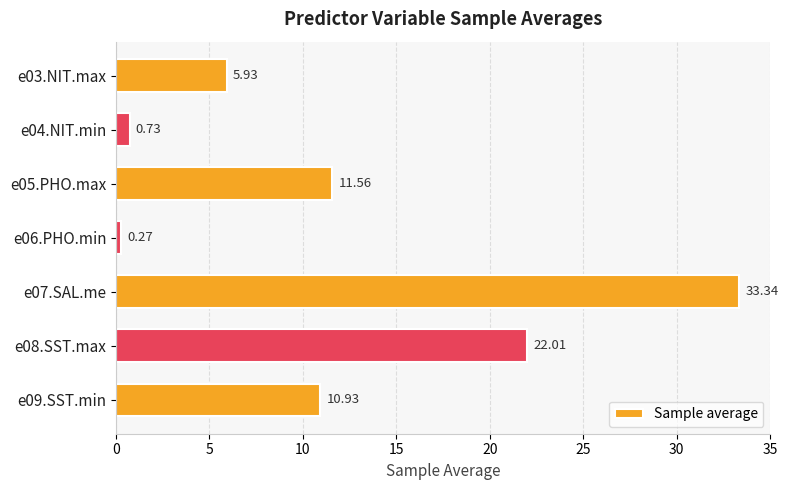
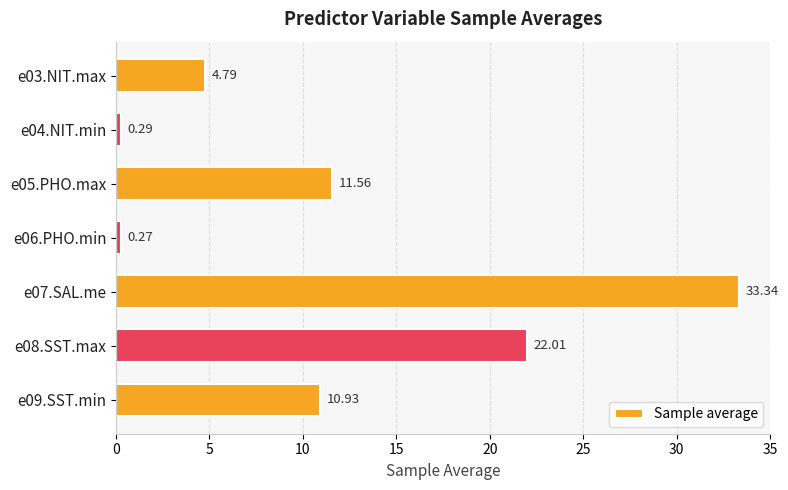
  {
-   "e03.NIT.max": 5.93,
-   "e04.NIT.min": 0.73,
+   "e03.NIT.max": 4.79,
+   "e04.NIT.min": 0.29,
    "e05.PHO.max": 11.56,
    "e06.PHO.min": 0.27,
    "e07.SAL.me": 33.34,
    "e08.SST.max": 22.01,
    "e09.SST.min": 10.93
  }
